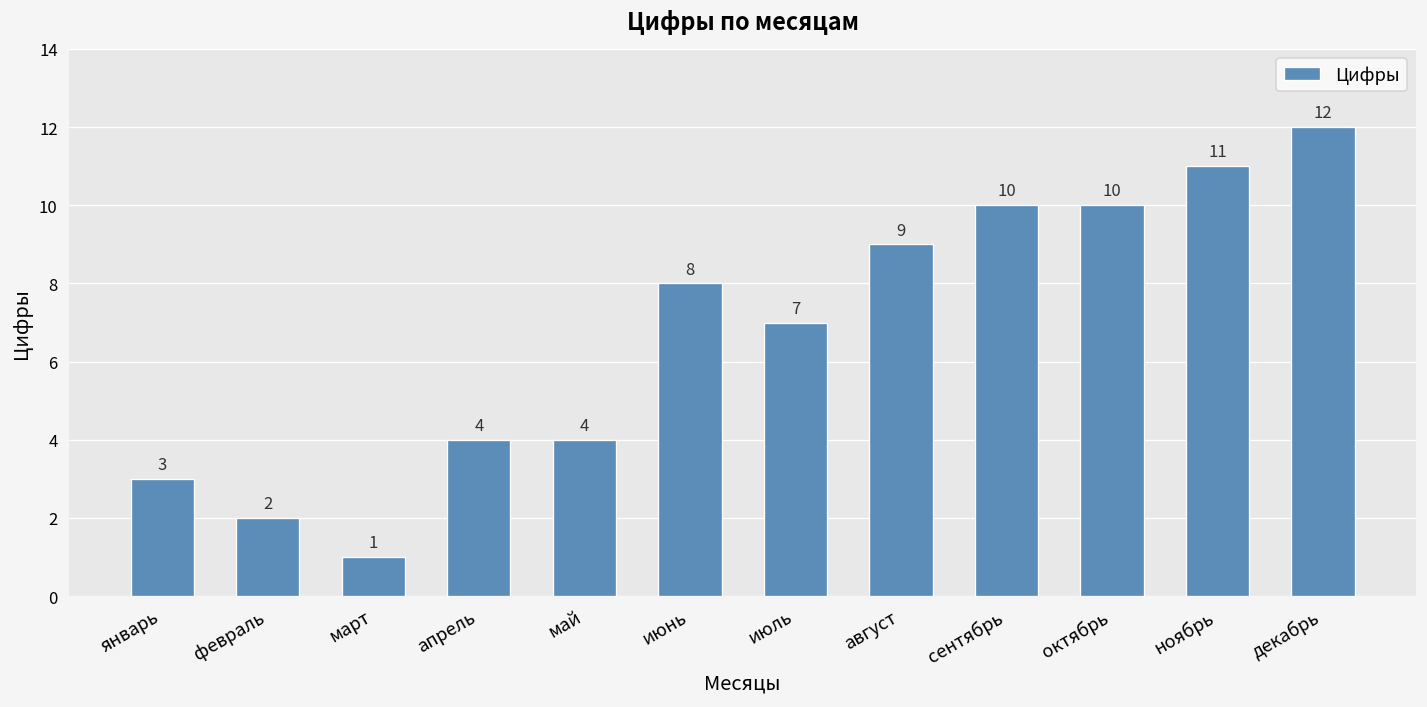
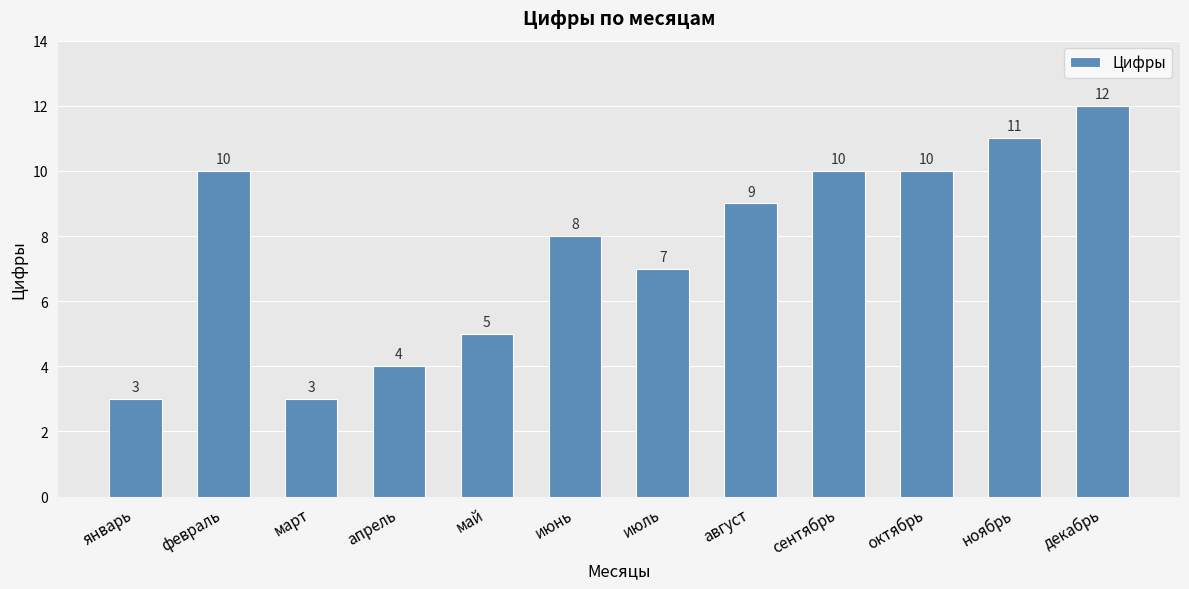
  {
    "январь": 3,
-   "февраль": 2,
-   "март": 1,
+   "февраль": 10,
+   "март": 3,
    "апрель": 4,
-   "май": 4,
+   "май": 5,
    "июнь": 8,
    "июль": 7,
    "август": 9,
    "сентябрь": 10,
    "октябрь": 10,
    "ноябрь": 11,
    "декабрь": 12
  }
